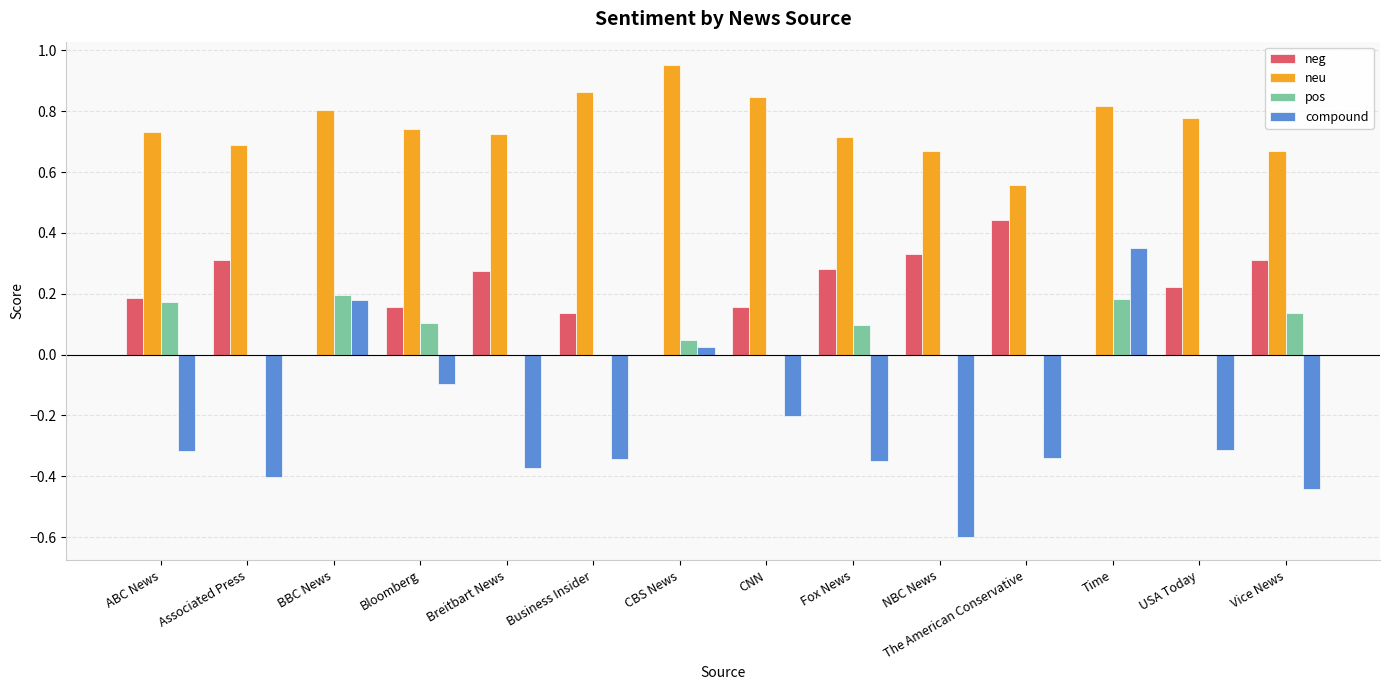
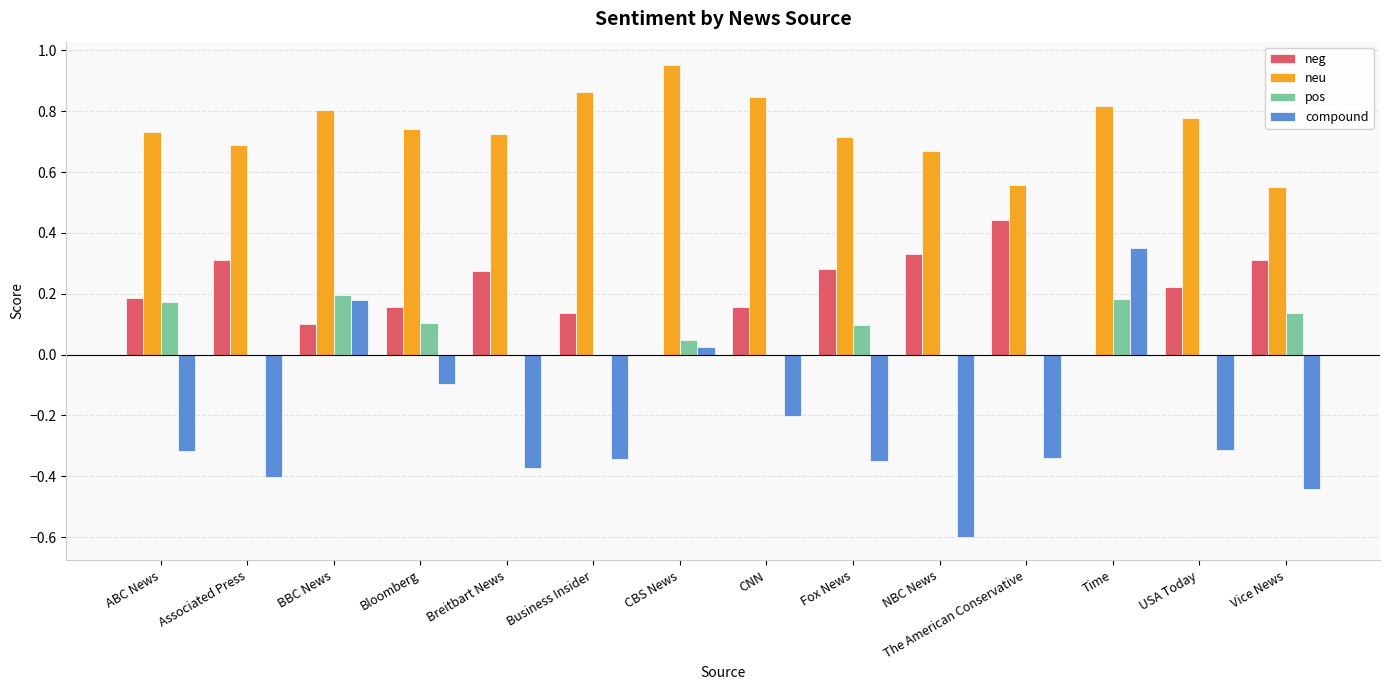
  {
    "neg": {
      "ABC News": 0.19,
      "Associated Press": 0.31,
-     "BBC News": 0.0,
+     "BBC News": 0.1,
      "Bloomberg": 0.16,
      "Breitbart News": 0.28,
      "Business Insider": 0.14,
      "CBS News": 0.0,
      "CNN": 0.16,
      "Fox News": 0.28,
      "NBC News": 0.33,
      "The American Conservative": 0.44,
      "Time": 0.0,
      "USA Today": 0.22,
      "Vice News": 0.31
    },
    "neu": {
      "ABC News": 0.73,
      "Associated Press": 0.69,
      "BBC News": 0.81,
      "Bloomberg": 0.74,
      "Breitbart News": 0.73,
      "Business Insider": 0.86,
      "CBS News": 0.95,
      "CNN": 0.85,
      "Fox News": 0.72,
      "NBC News": 0.67,
      "The American Conservative": 0.56,
      "Time": 0.82,
      "USA Today": 0.78,
-     "Vice News": 0.67
+     "Vice News": 0.55
    },
    "pos": {
      "ABC News": 0.17,
      "Associated Press": 0.00,
      "BBC News": 0.20,
      "Bloomberg": 0.10,
      "Breitbart News": 0.00,
      "Business Insider": 0.00,
      "CBS News": 0.05,
      "CNN": 0.00,
      "Fox News": 0.10,
      "NBC News": 0.00,
      "The American Conservative": 0.00,
      "Time": 0.18,
      "USA Today": 0.00,
      "Vice News": 0.14
    },
    "compound": {
      "ABC News": -0.32,
      "Associated Press": -0.40,
      "BBC News": 0.18,
      "Bloomberg": -0.10,
      "Breitbart News": -0.37,
      "Business Insider": -0.34,
      "CBS News": 0.03,
      "CNN": -0.20,
      "Fox News": -0.35,
      "NBC News": -0.60,
      "The American Conservative": -0.34,
      "Time": 0.35,
      "USA Today": -0.31,
      "Vice News": -0.44
    }
  }
